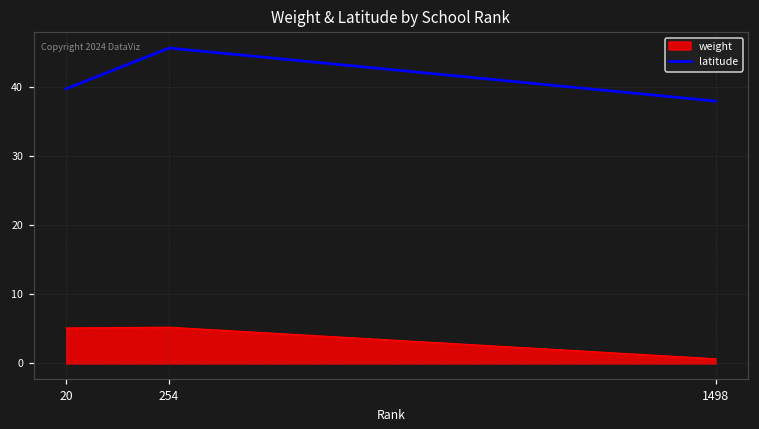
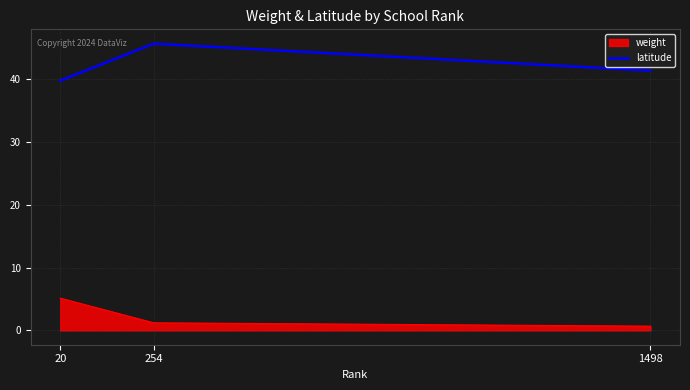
  {
    "weight": {
      "20": 5,
-     "254": 5,
+     "254": 1,
      "1498": 1
    },
    "latitude": {
      "20": 40,
      "254": 46,
-     "1498": 38
+     "1498": 41
    }
  }
